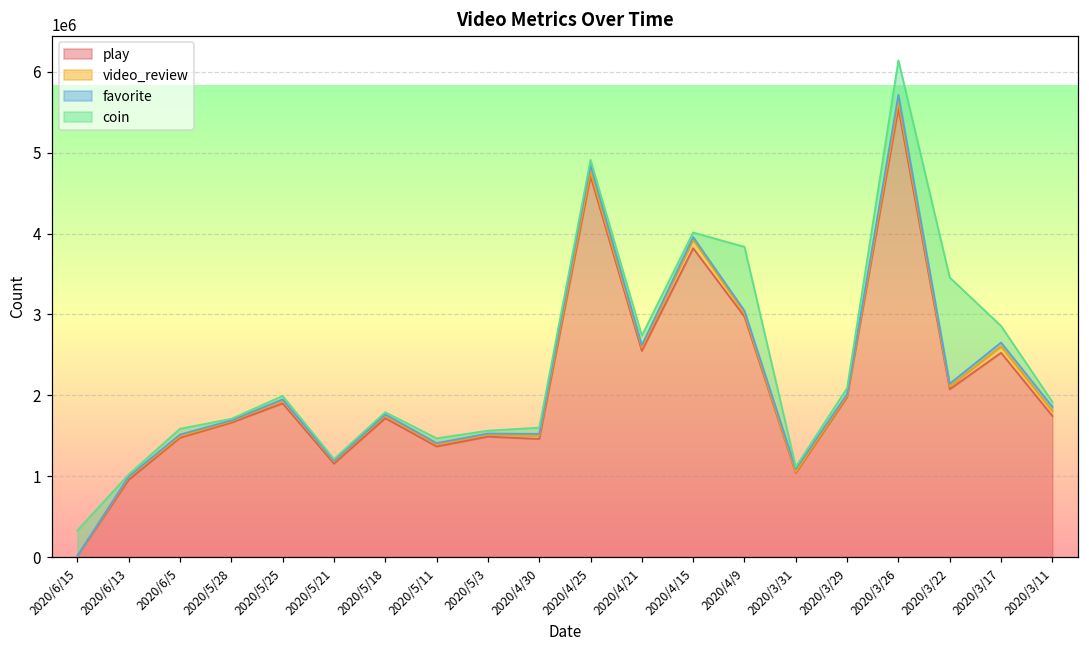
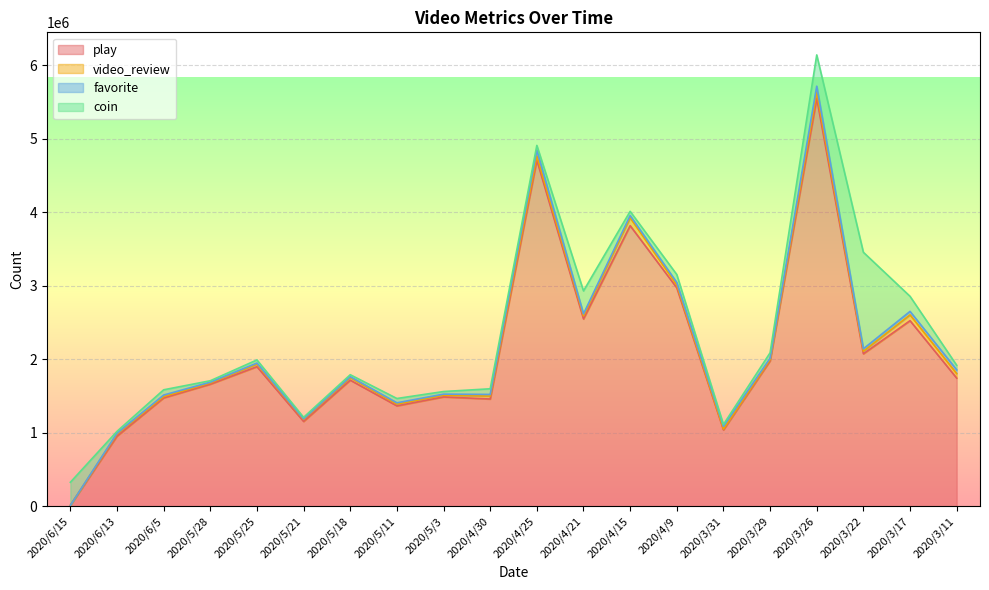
  {
    "play": {
      "2020/5/25": 1900000,
      "2020/5/18": 1700000,
      "2020/4/30": 1500000,
      "2020/4/25": 4700000,
      "2020/4/21": 2600000,
      "2020/4/15": 3800000,
      "2020/4/9": 3000000,
      "2020/3/26": 5600000,
      "2020/3/17": 2500000,
      "2020/3/11": 1700000
    },
    "video_review": {
      "2020/4/25": 100000,
      "2020/3/26": 100000,
      "2020/3/17": 100000,
      "2020/3/11": 100000
    },
    "favorite": {
      "2020/4/25": 100000,
      "2020/3/26": 100000,
      "2020/3/17": 0,
      "2020/3/11": 100000
    },
    "coin": {
      "2020/6/15": 300000,
      "2020/6/5": 100000,
      "2020/5/25": 0,
      "2020/5/11": 100000,
      "2020/5/3": 0,
      "2020/4/30": 100000,
      "2020/4/25": 100000,
-     "2020/4/21": 100000,
+     "2020/4/21": 300000,
      "2020/4/15": 100000,
-     "2020/4/9": 800000,
+     "2020/4/9": 100000,
      "2020/3/29": 100000,
      "2020/3/26": 400000,
      "2020/3/22": 1300000,
      "2020/3/17": 200000,
      "2020/3/11": 100000
    }
  }
